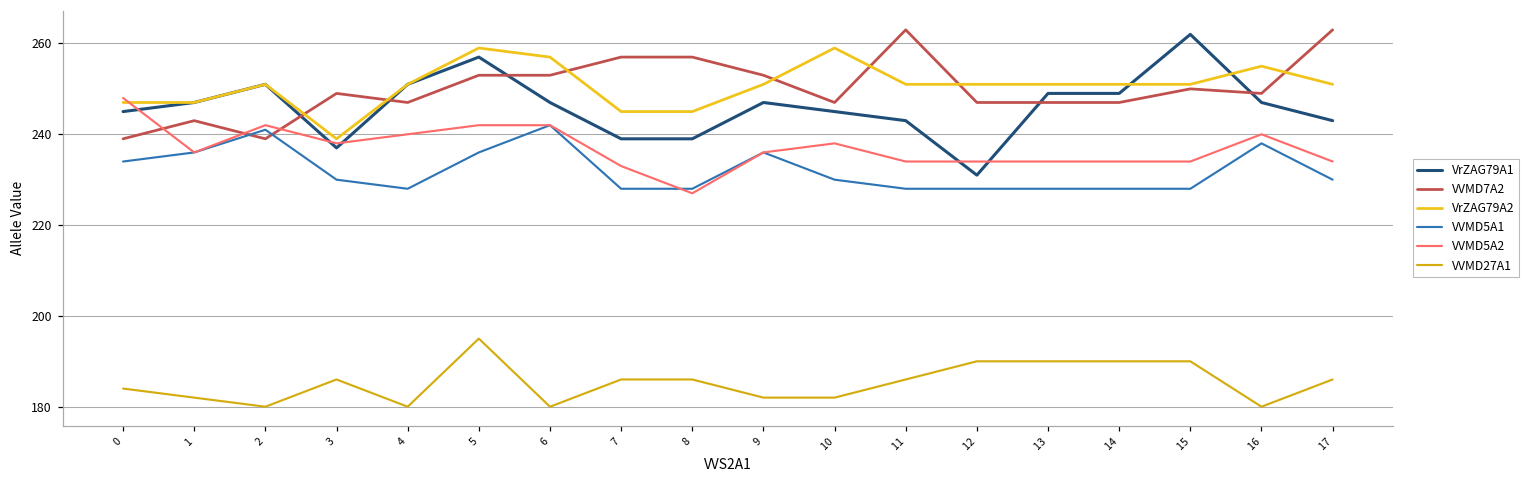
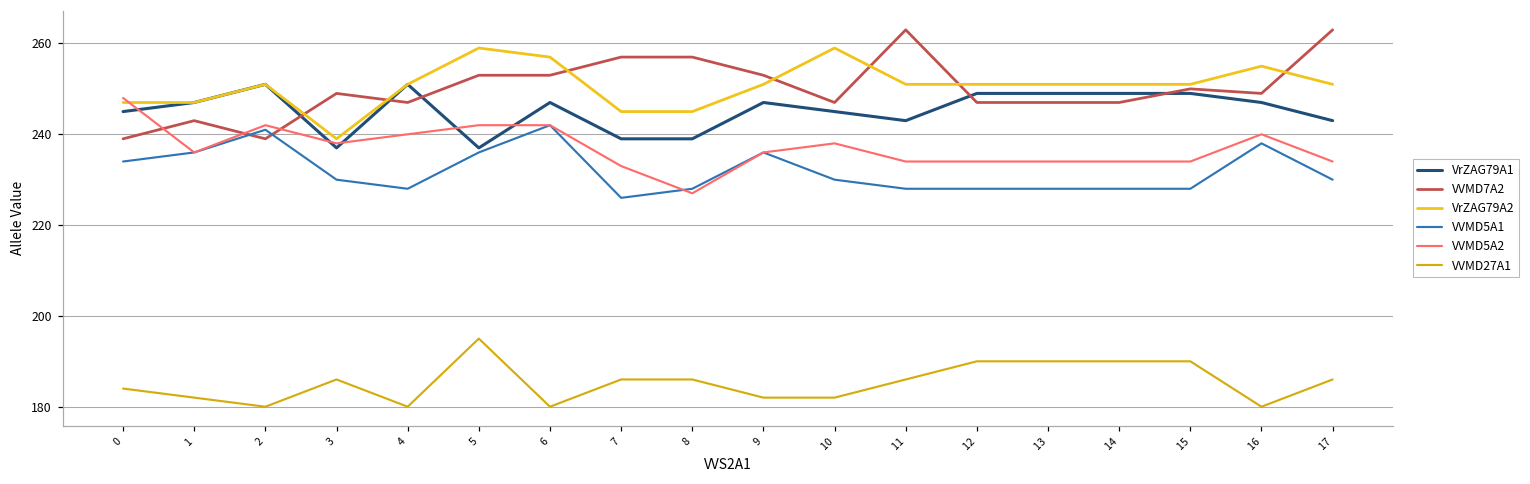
  {
    "VrZAG79A1": {
      "0": 245,
      "3": 237,
-     "5": 257,
+     "5": 237,
      "6": 247,
      "7": 239,
      "8": 239,
      "9": 247,
      "10": 245,
      "11": 243,
-     "12": 231,
+     "12": 249,
      "13": 249,
      "14": 249,
-     "15": 262,
+     "15": 249,
      "16": 247,
      "17": 243
    },
    "VVMD7A2": {
      "0": 239,
      "1": 243,
      "2": 239,
      "3": 249,
      "4": 247,
      "5": 253,
      "6": 253,
      "7": 257,
      "8": 257,
      "9": 253,
      "10": 247,
      "11": 263,
      "12": 247,
      "13": 247,
      "14": 247,
      "15": 250,
      "16": 249,
      "17": 263
    },
    "VVMD5A1": {
      "0": 234,
      "2": 241,
      "3": 230,
      "4": 228,
      "5": 236,
-     "7": 228,
+     "7": 226,
      "8": 228,
      "10": 230,
      "11": 228,
      "12": 228,
      "13": 228,
      "14": 228,
      "15": 228,
      "16": 238,
      "17": 230
    },
    "VVMD5A2": {
      "0": 248,
      "2": 242,
      "3": 238,
      "4": 240,
      "5": 242,
      "7": 233,
      "8": 227,
      "10": 238,
      "11": 234,
      "12": 234,
      "13": 234,
      "14": 234,
      "15": 234,
      "16": 240,
      "17": 234
    }
  }
